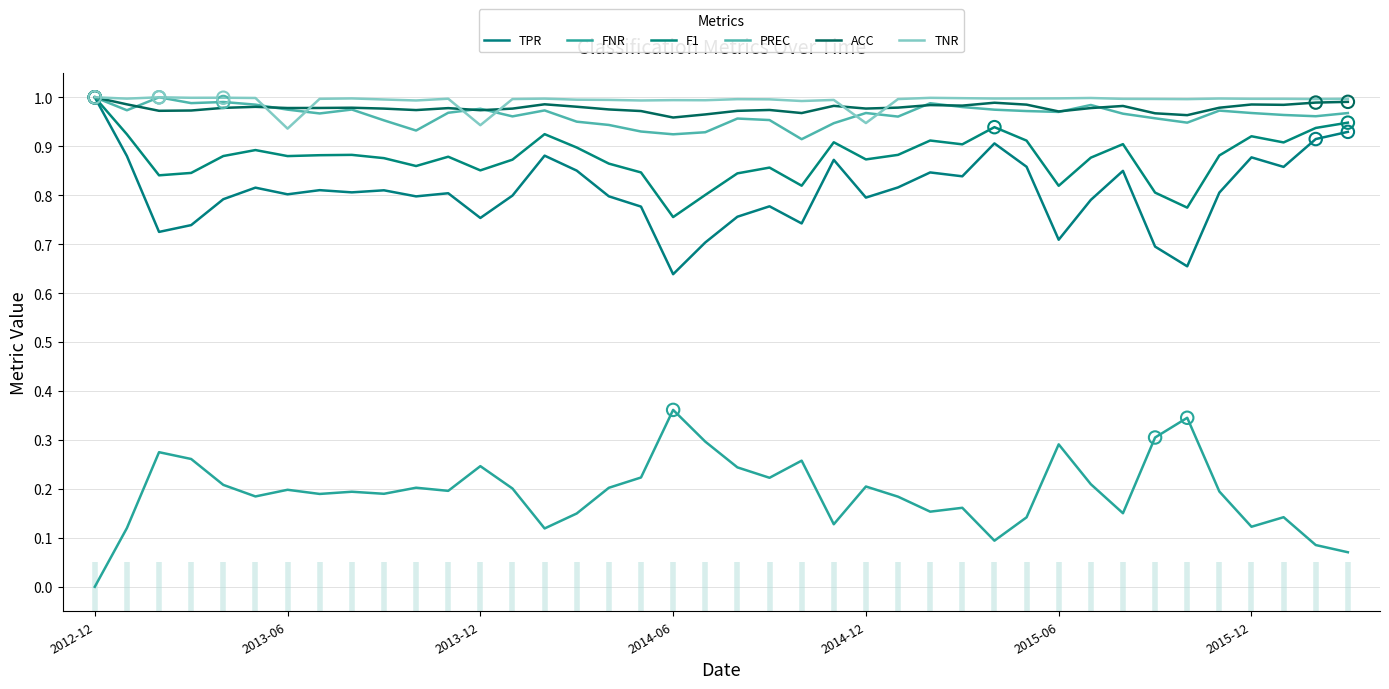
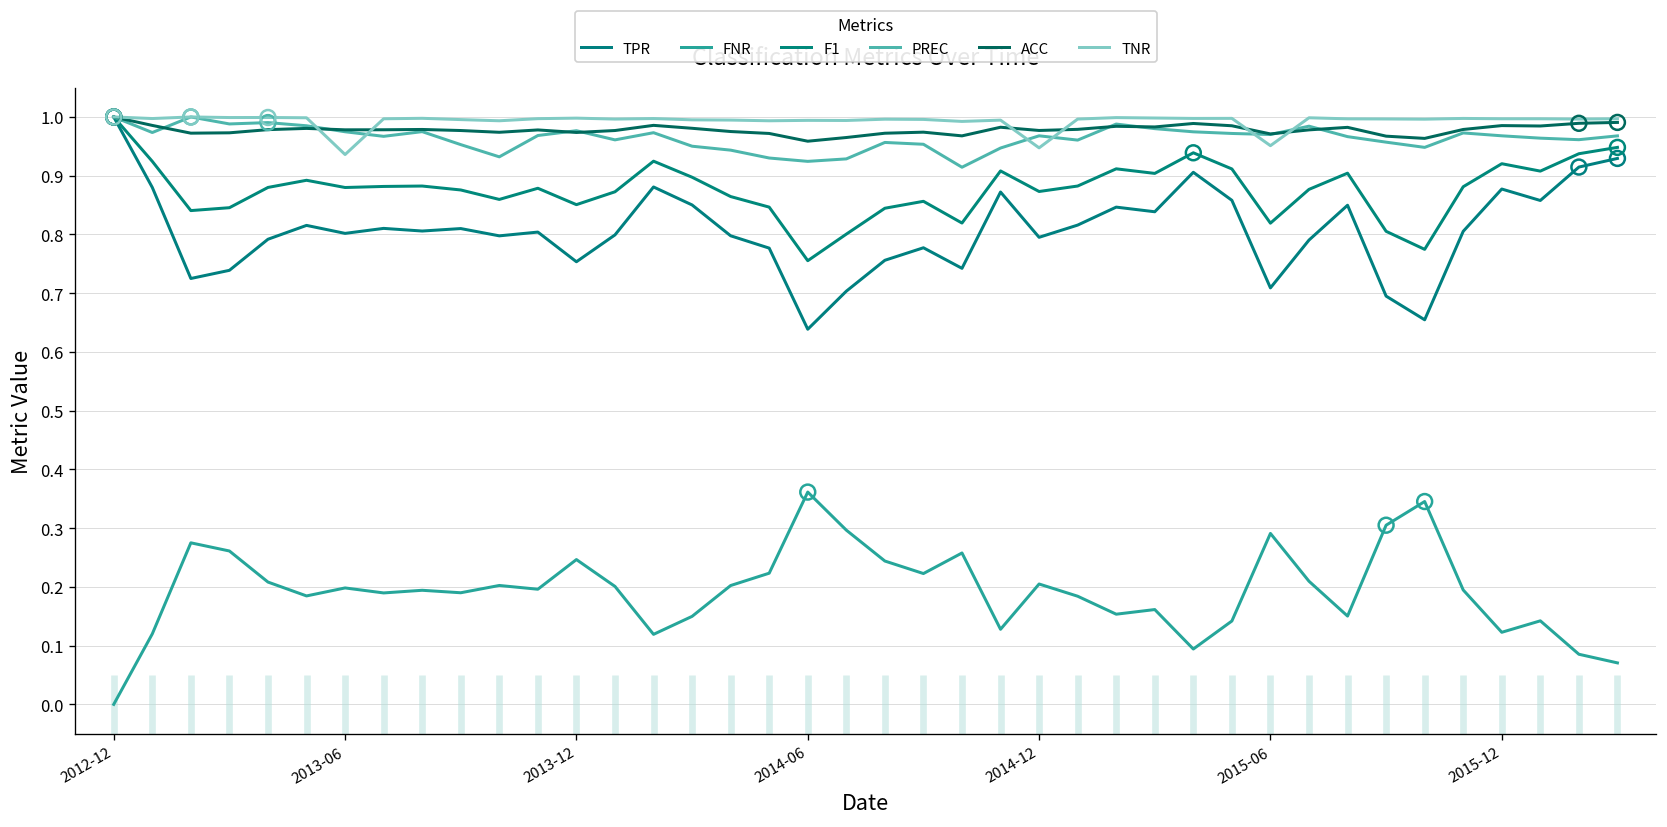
  {
    "TNR": {
      "2013-06": 0.94,
-     "2013-12": 0.94,
+     "2013-12": 1.00,
      "2014-06": 0.99,
      "2014-12": 0.95,
-     "2015-06": 1.00,
+     "2015-06": 0.95,
      "2015-12": 1.00
    }
  }
